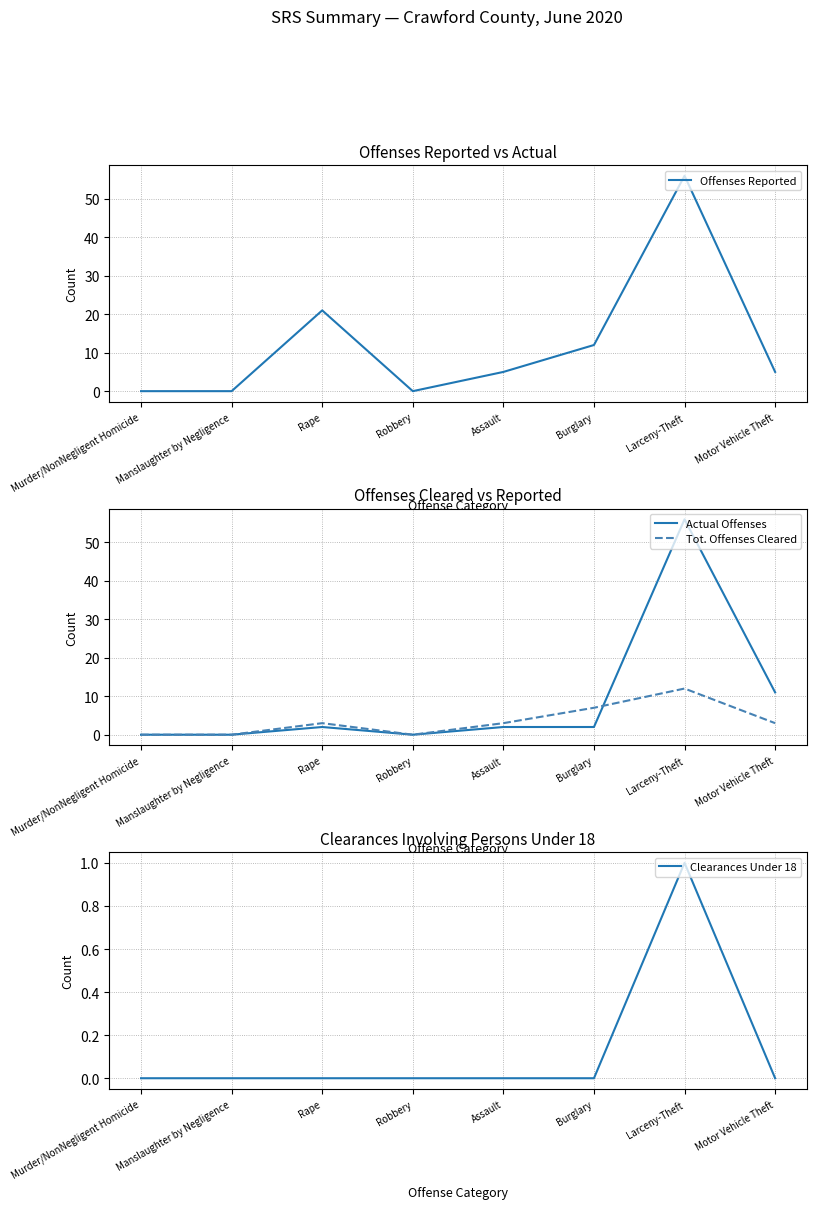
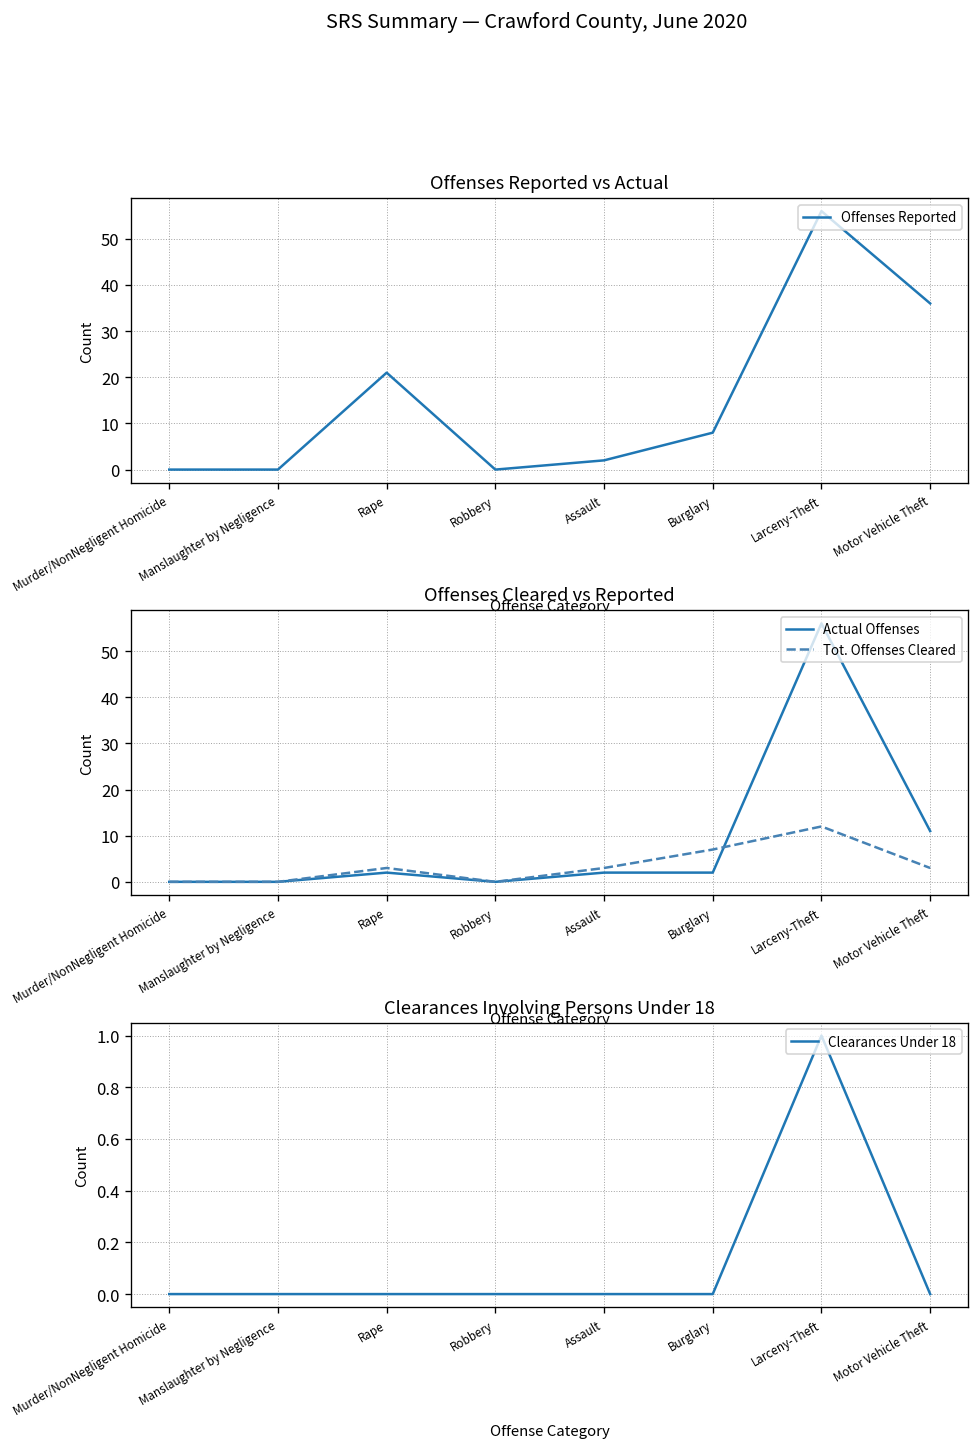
  {
    "Offenses Reported vs Actual": {
      "Murder/NonNegligent Homicide": 0,
      "Manslaughter by Negligence": 0,
      "Rape": 21,
      "Robbery": 0,
-     "Assault": 5,
-     "Burglary": 12,
-     "Motor Vehicle Theft": 5
+     "Assault": 2,
+     "Burglary": 8,
+     "Motor Vehicle Theft": 36
    },
    "Clearances Involving Persons Under 18": {
      "Murder/NonNegligent Homicide": 0.00,
      "Manslaughter by Negligence": 0.00,
      "Rape": 0.00,
      "Robbery": 0.00,
      "Assault": 0.00,
      "Burglary": 0.00,
      "Motor Vehicle Theft": 0.00
    }
  }
